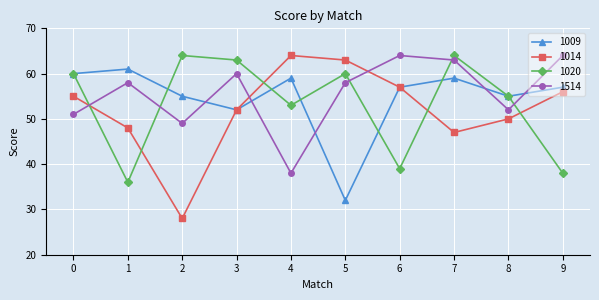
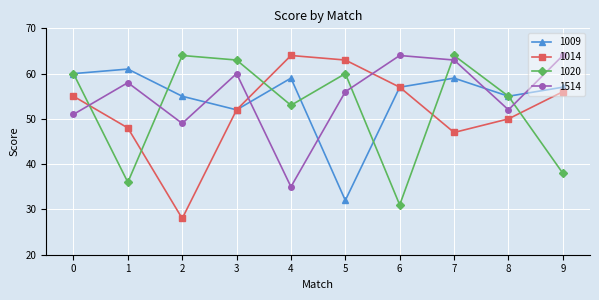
  {
    "1009": {
      "1": 61,
      "2": 55,
      "4": 59,
      "5": 32,
      "7": 59
    },
    "1014": {
      "0": 55,
      "1": 48,
      "2": 28,
      "4": 64,
      "5": 63,
      "7": 47,
      "8": 50
    },
    "1020": {
      "1": 36,
      "2": 64,
      "3": 63,
      "4": 53,
      "5": 60,
-     "6": 39,
+     "6": 31,
      "7": 64,
      "9": 38
    },
    "1514": {
      "0": 51,
      "1": 58,
      "2": 49,
      "3": 60,
-     "4": 38,
-     "5": 58,
+     "4": 35,
+     "5": 56,
      "6": 64,
      "7": 63,
      "8": 52
    }
  }
